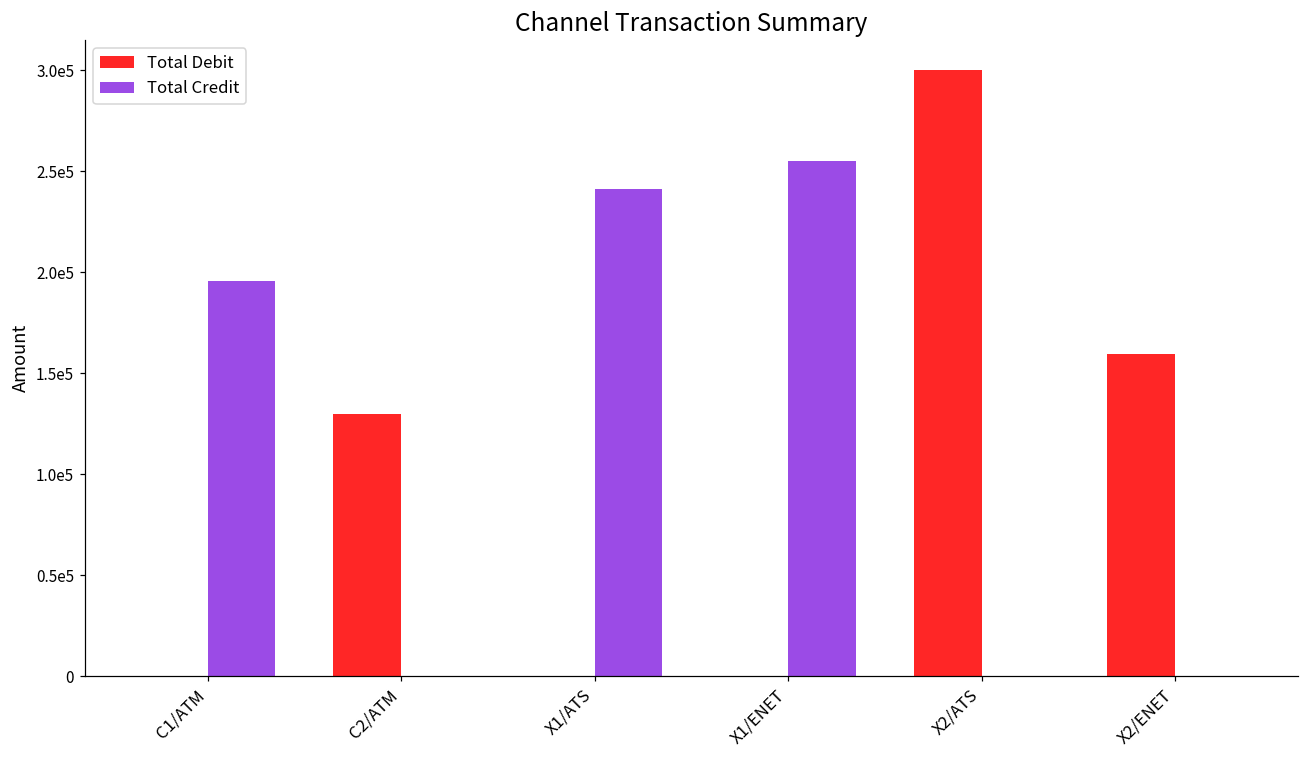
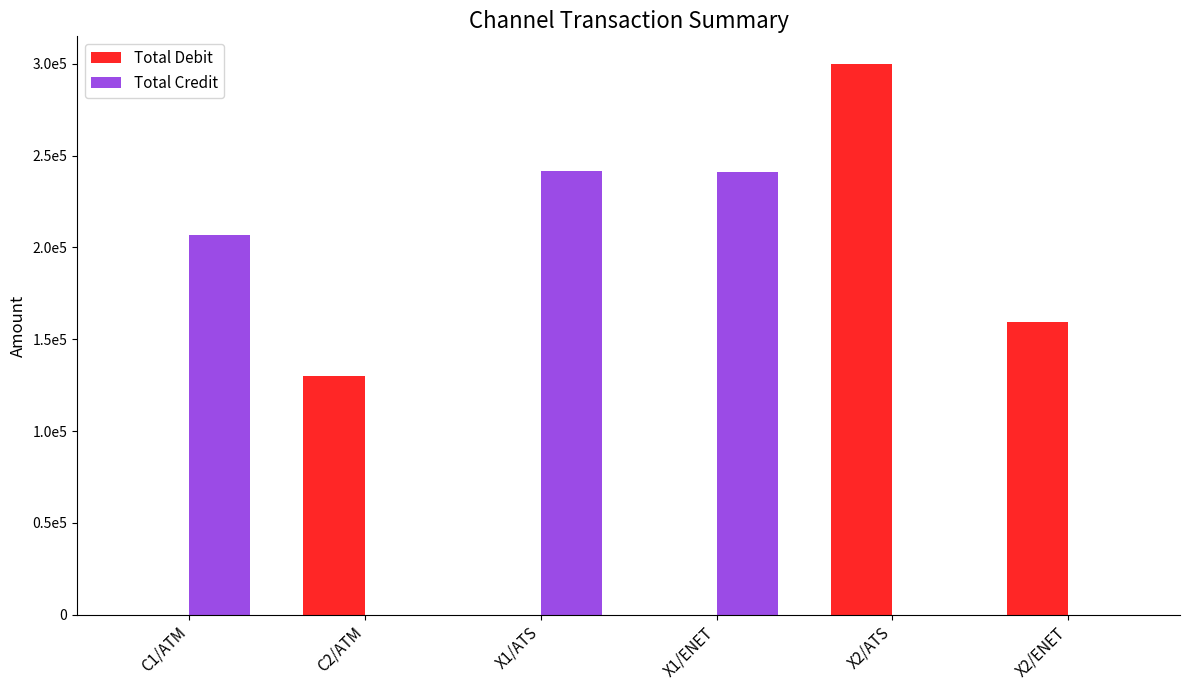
  {
    "Total Debit": {
      "C1/ATM": 0,
      "C2/ATM": 130000,
      "X1/ATS": 0,
      "X1/ENET": 0,
      "X2/ATS": 300000,
      "X2/ENET": 160000
    },
    "Total Credit": {
-     "C1/ATM": 196000,
+     "C1/ATM": 207000,
      "C2/ATM": 0,
      "X1/ATS": 241000,
-     "X1/ENET": 255000,
+     "X1/ENET": 241000,
      "X2/ATS": 0,
      "X2/ENET": 0
    }
  }
